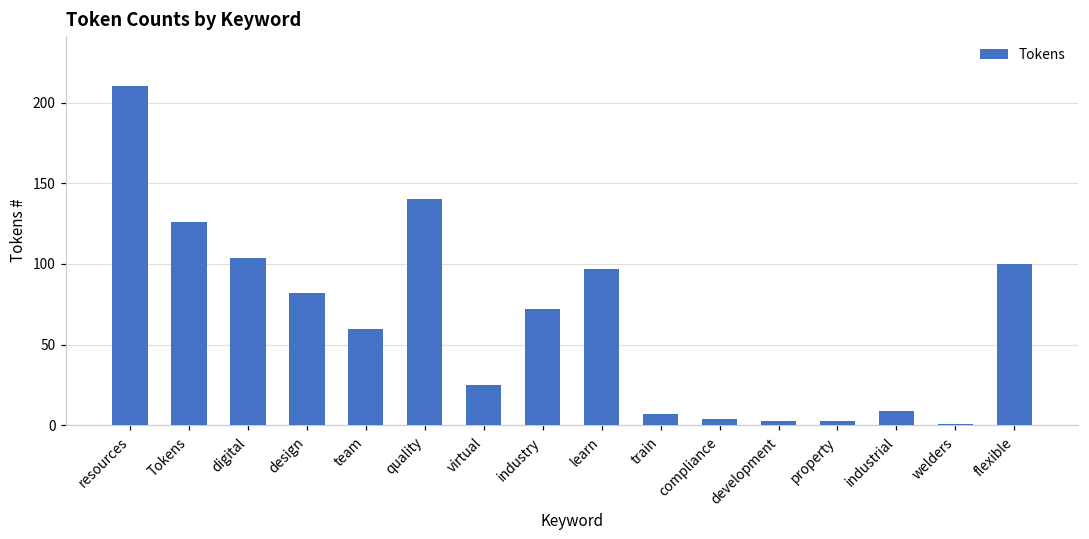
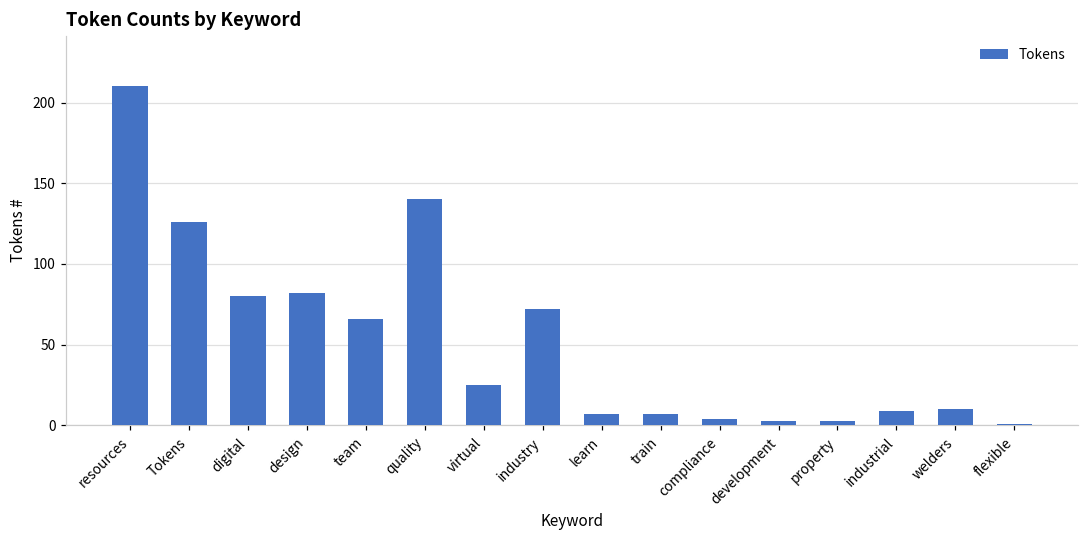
  {
    "resources": 210,
    "Tokens": 126,
-   "digital": 104,
+   "digital": 80,
    "design": 82,
-   "team": 60,
+   "team": 66,
    "quality": 140,
    "virtual": 25,
    "industry": 72,
-   "learn": 97,
+   "learn": 7,
    "train": 7,
    "compliance": 4,
    "development": 3,
    "property": 3,
    "industrial": 9,
-   "welders": 1,
-   "flexible": 100
+   "welders": 10,
+   "flexible": 1
  }
